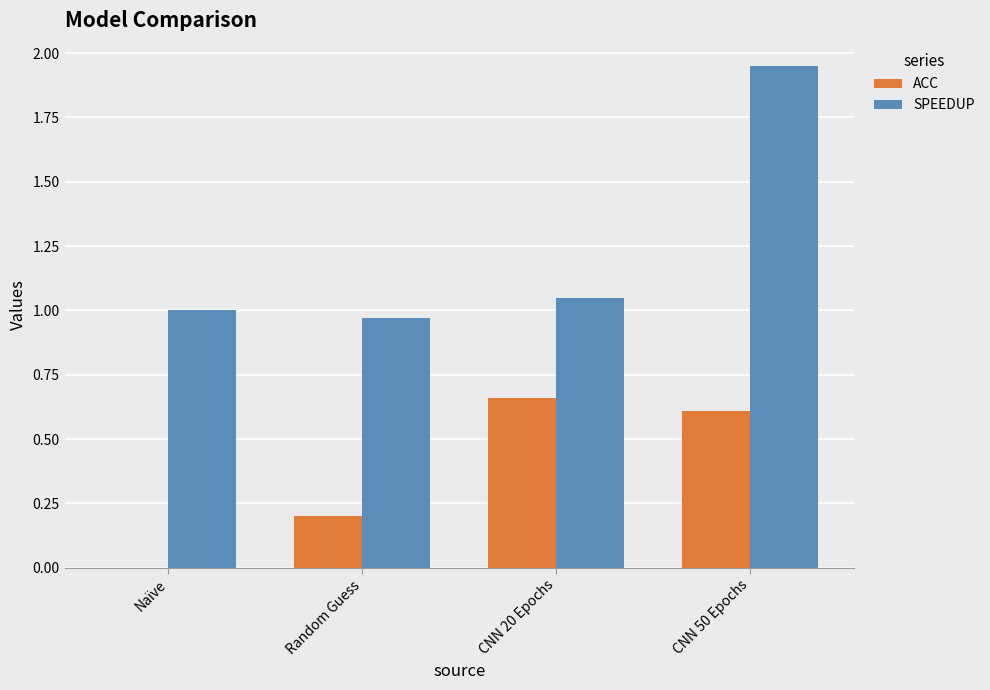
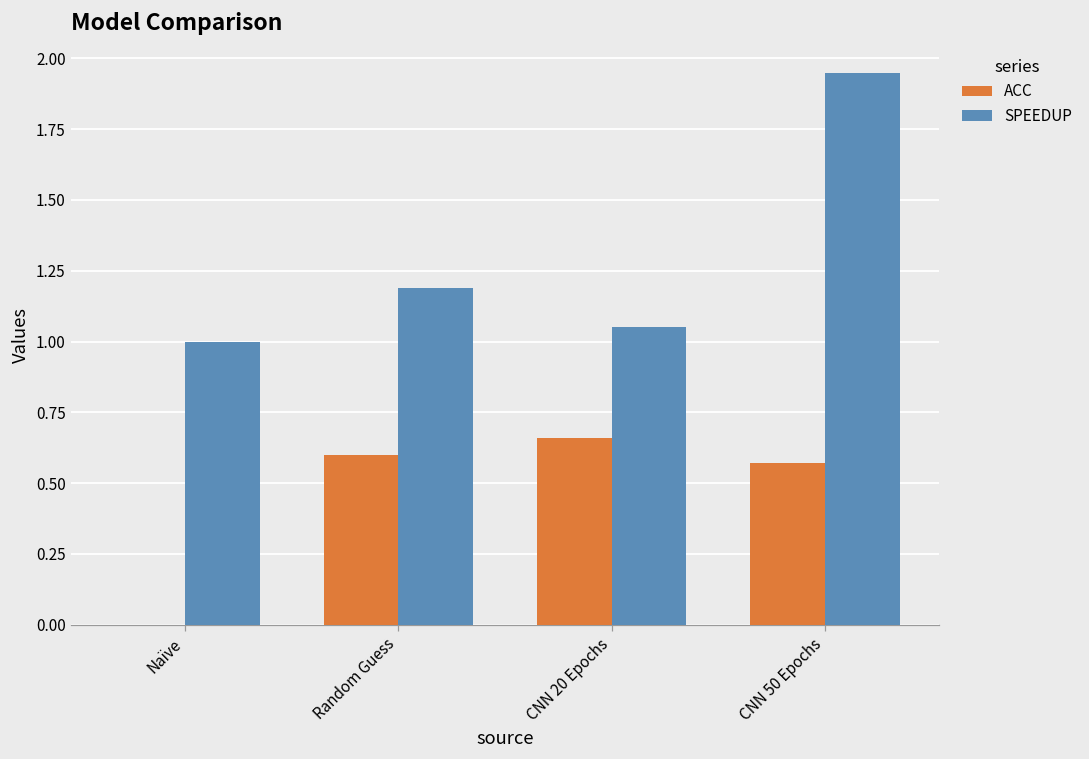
  {
    "ACC": {
      "Naïve": 0.00,
-     "Random Guess": 0.2,
+     "Random Guess": 0.6,
      "CNN 20 Epochs": 0.66,
-     "CNN 50 Epochs": 0.61
+     "CNN 50 Epochs": 0.57
    },
    "SPEEDUP": {
      "Naïve": 1.00,
-     "Random Guess": 0.97,
+     "Random Guess": 1.19,
      "CNN 20 Epochs": 1.05,
      "CNN 50 Epochs": 1.95
    }
  }
